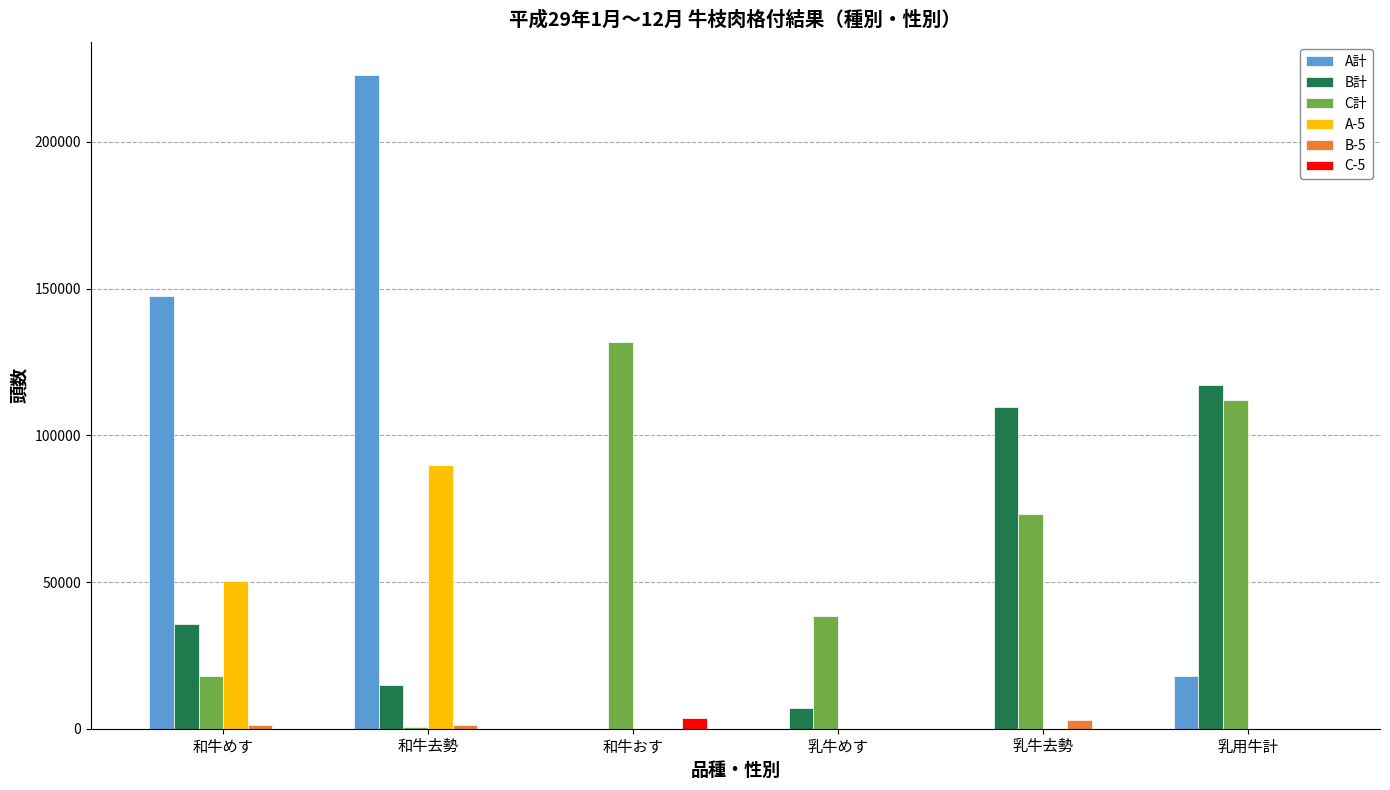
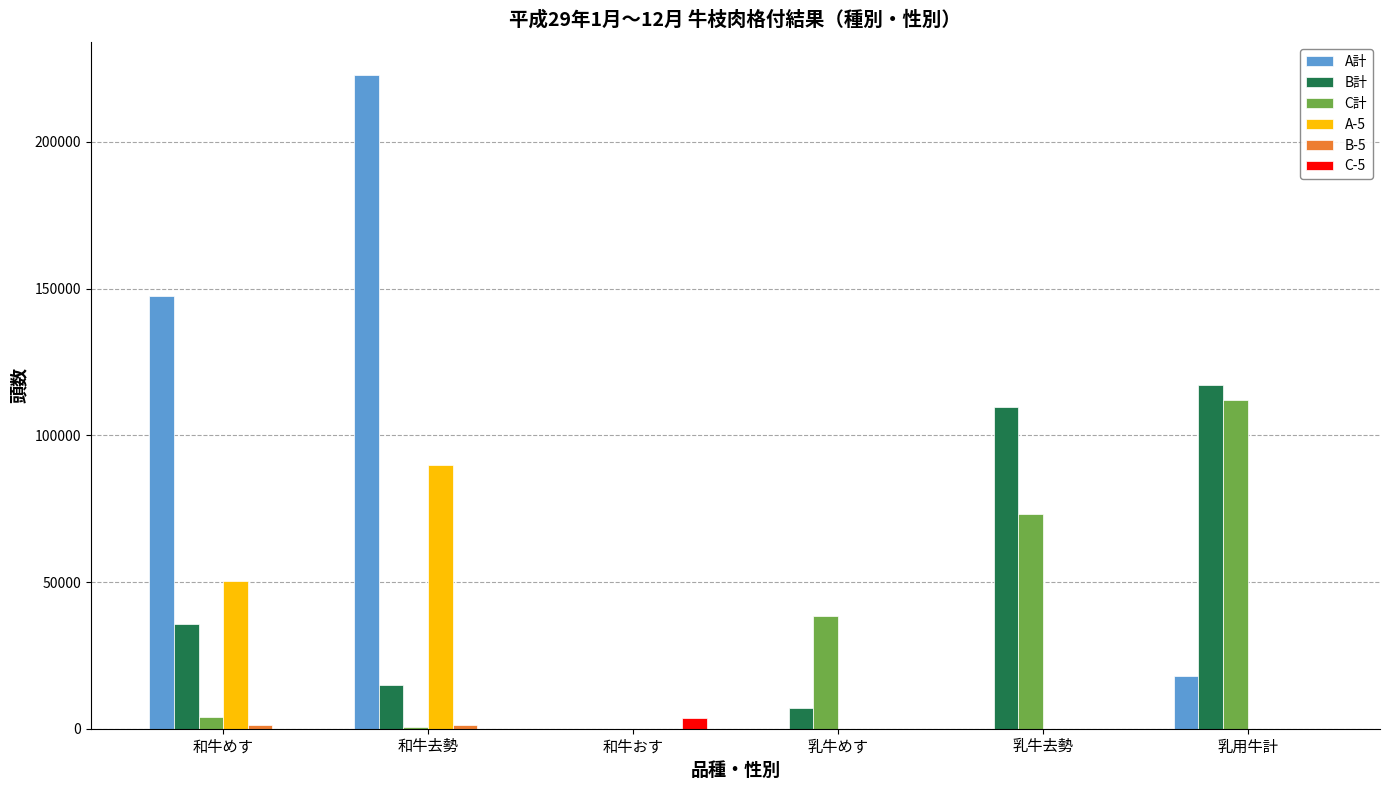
  {
    "A計": {
      "和牛めす": 148000,
      "和牛去勢": 223000,
      "乳用牛計": 18000
    },
    "B計": {
      "和牛めす": 36000,
      "和牛去勢": 15000,
      "乳牛めす": 7000,
      "乳牛去勢": 110000,
      "乳用牛計": 117000
    },
    "C計": {
-     "和牛めす": 18000,
-     "和牛おす": 132000,
+     "和牛めす": 4000,
+     "和牛おす": 0,
      "乳牛めす": 39000,
      "乳牛去勢": 73000,
      "乳用牛計": 112000
    },
    "A-5": {
      "和牛めす": 50000,
      "和牛去勢": 90000,
      "和牛おす": 0,
      "乳牛めす": 0,
      "乳牛去勢": 0,
      "乳用牛計": 0
    },
    "B-5": {
      "和牛めす": 1000,
      "和牛去勢": 1000,
      "和牛おす": 0,
      "乳牛めす": 0,
-     "乳牛去勢": 3000,
+     "乳牛去勢": 0,
      "乳用牛計": 0
    },
    "C-5": {
      "和牛おす": 4000,
      "乳牛めす": 0,
      "乳牛去勢": 0,
      "乳用牛計": 0
    }
  }
